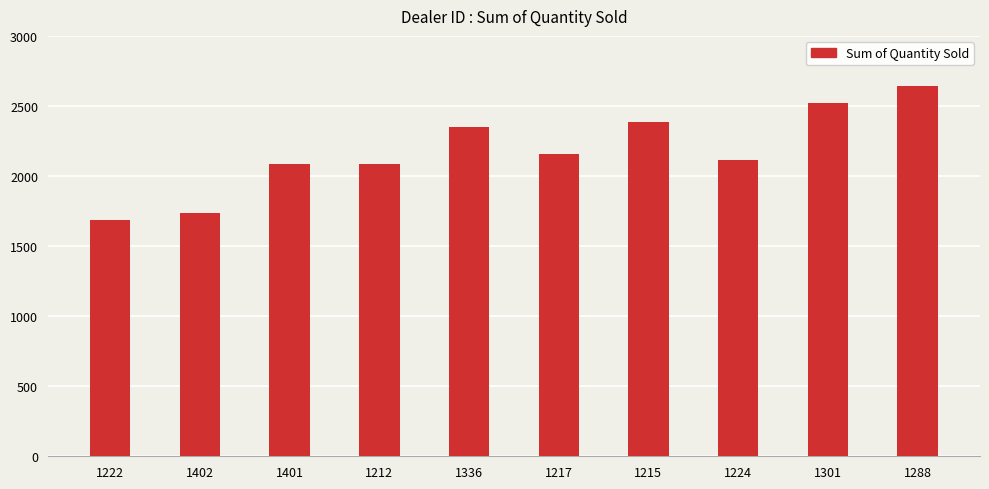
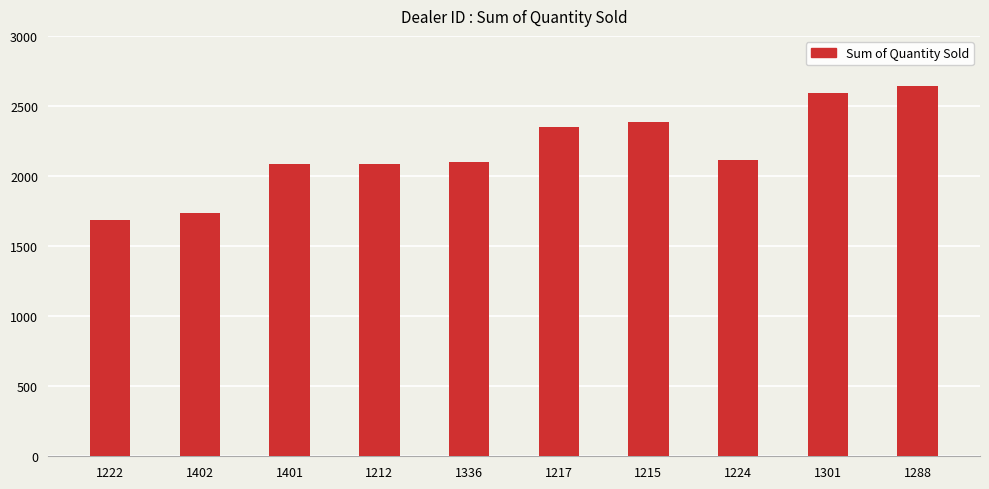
  {
    "1222": 1680,
    "1402": 1740,
    "1401": 2080,
    "1212": 2080,
-   "1336": 2350,
-   "1217": 2160,
+   "1336": 2100,
+   "1217": 2350,
    "1215": 2390,
    "1224": 2110,
-   "1301": 2520,
+   "1301": 2590,
    "1288": 2640
  }
